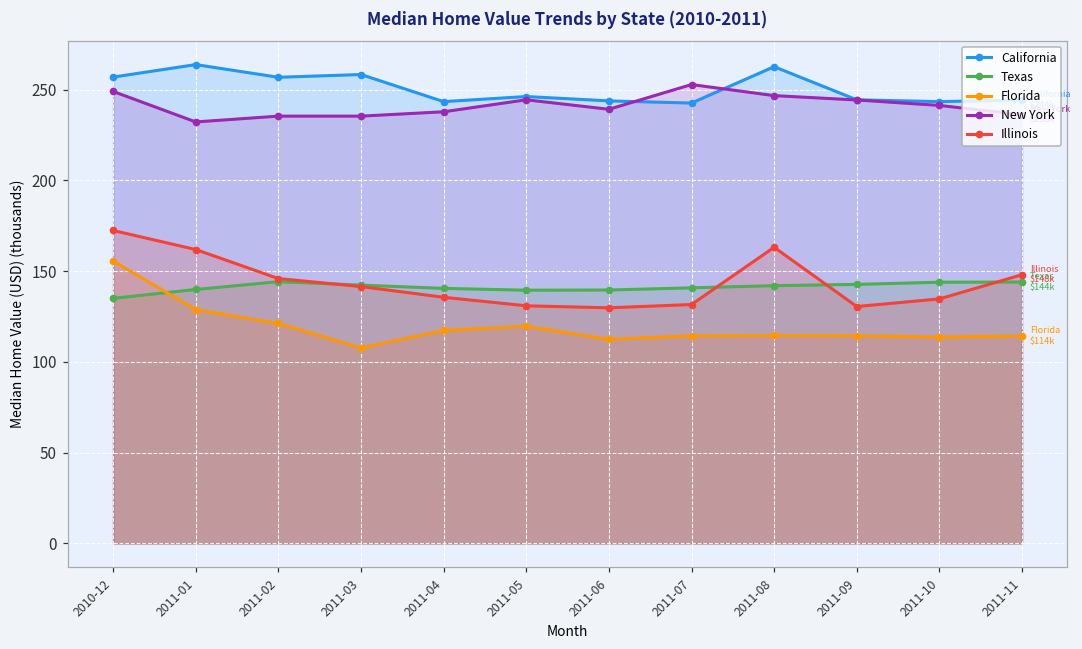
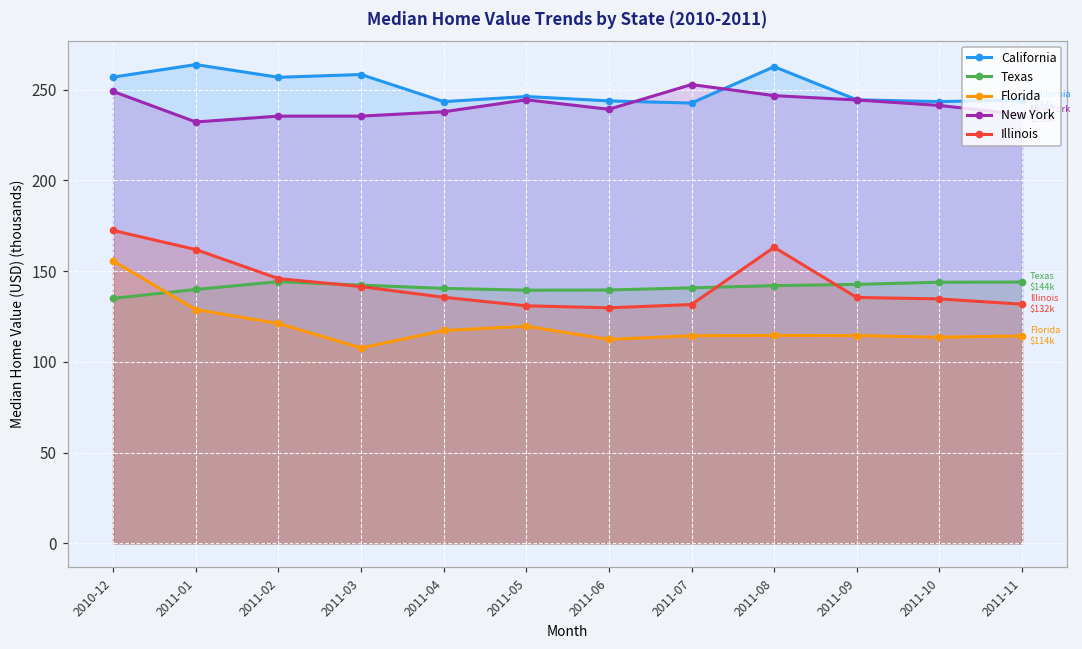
  {
    "California": {
      "2010-12": "257",
      "2011-01": "264",
      "2011-02": "257",
      "2011-03": "258",
      "2011-04": "243",
      "2011-05": "246",
      "2011-06": "244",
      "2011-07": "243",
      "2011-08": "263",
      "2011-10": "243"
    },
    "Texas": {
      "2011-11": "$144k"
    },
    "Florida": {
      "2011-11": "$114k"
    },
    "New York": {
      "2010-12": "249",
      "2011-01": "232",
      "2011-02": "235",
      "2011-03": "235",
      "2011-04": "238",
      "2011-05": "244",
      "2011-06": "239",
      "2011-07": "253",
      "2011-08": "247",
      "2011-10": "241"
    },
    "Illinois": {
-     "2011-09": "130",
-     "2011-11": "$148k"
+     "2011-09": "136",
+     "2011-11": "$132k"
    }
  }
